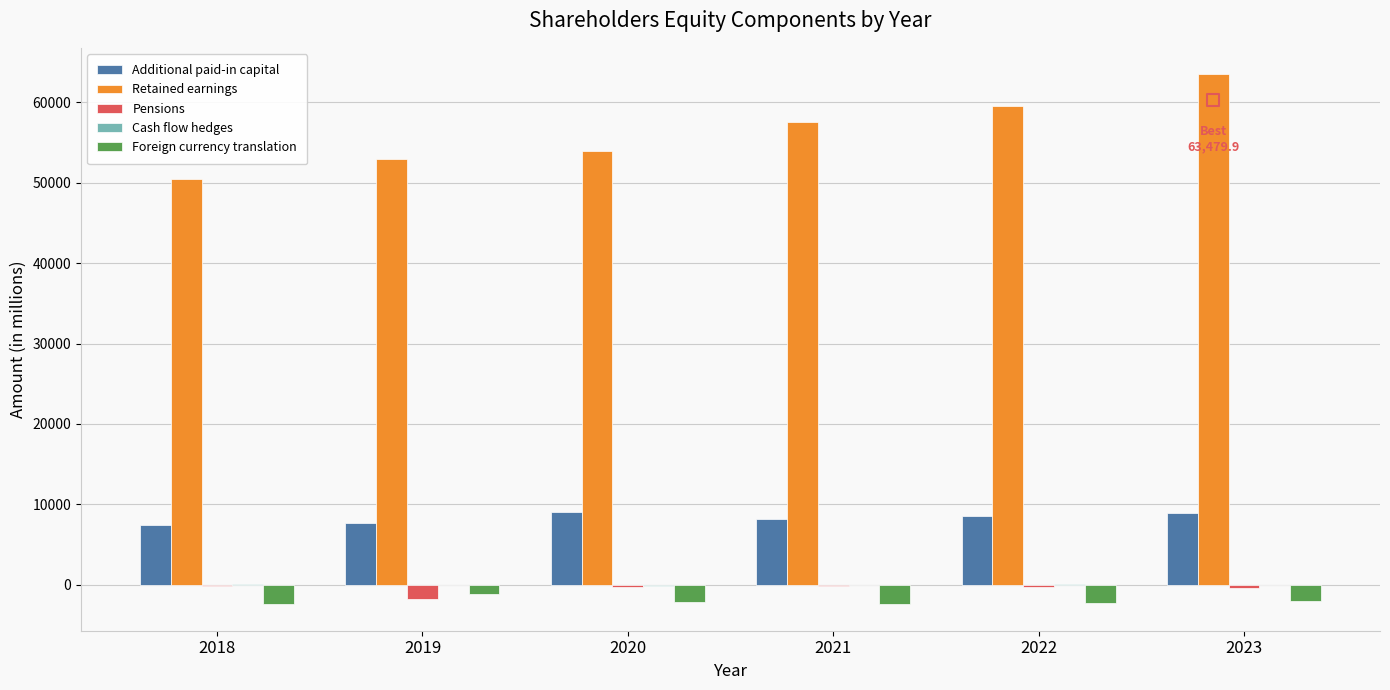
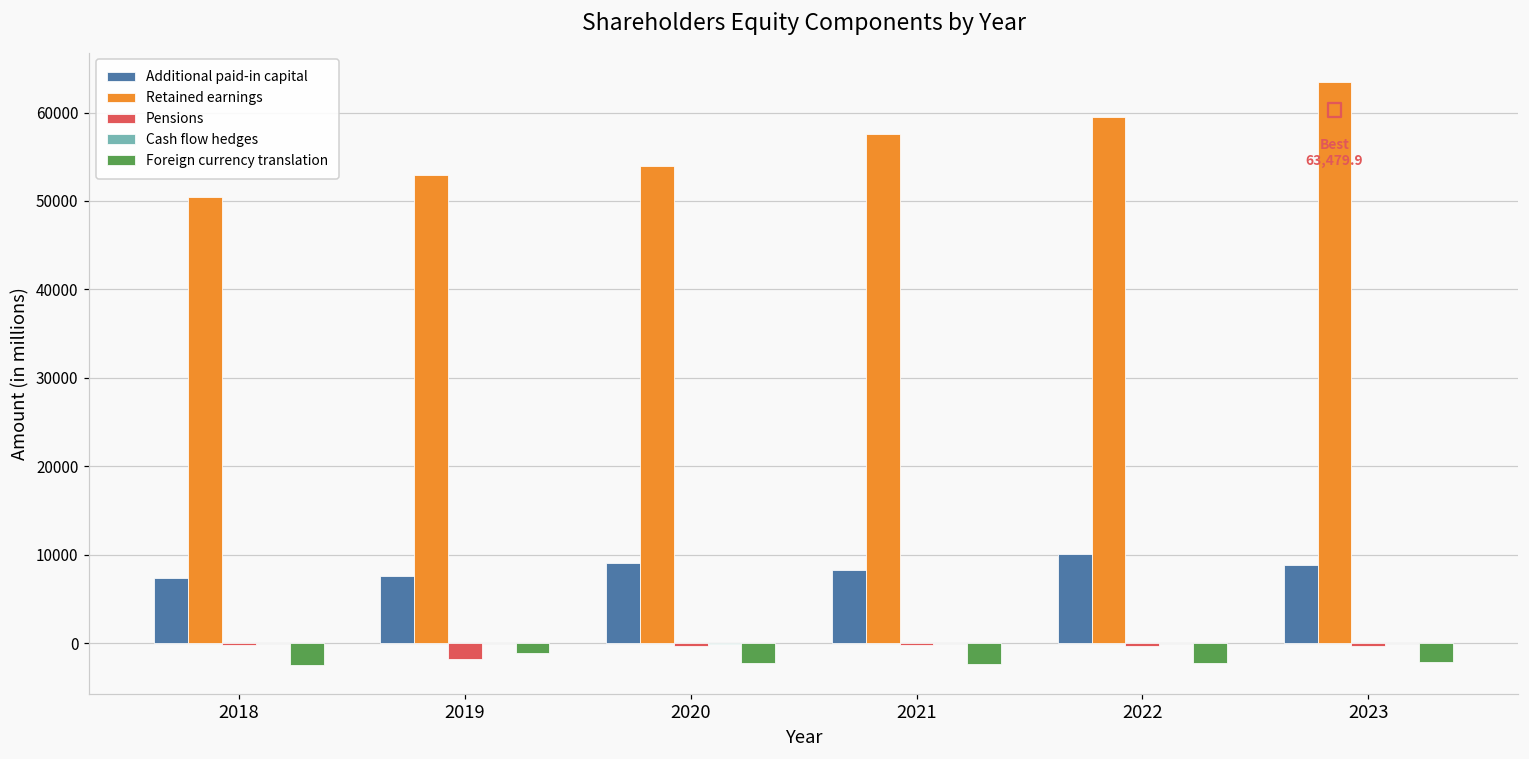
  {
    "Additional paid-in capital": {
      "2018": "7000",
      "2019": "8000",
      "2020": "9000",
      "2021": "8000",
-     "2022": "9000",
+     "2022": "10000",
      "2023": "9000"
    },
    "Retained earnings": {
      "2023": "63,479.9"
    },
    "Pensions": {
      "2019": "-2000",
      "2023": "0"
    },
    "Foreign currency translation": {
      "2018": "-2000",
      "2019": "-1000",
      "2020": "-2000",
      "2021": "-2000",
      "2022": "-2000",
      "2023": "-2000"
    }
  }
